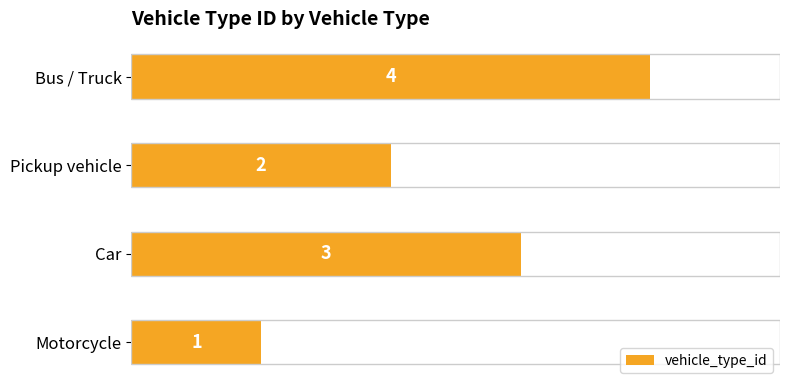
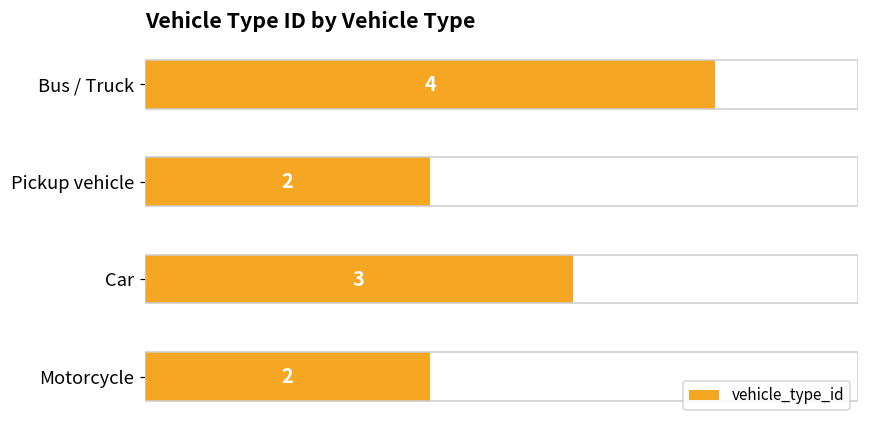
  {
    "Bus / Truck": 4,
    "Pickup vehicle": 2,
    "Car": 3,
-   "Motorcycle": 1
+   "Motorcycle": 2
  }
